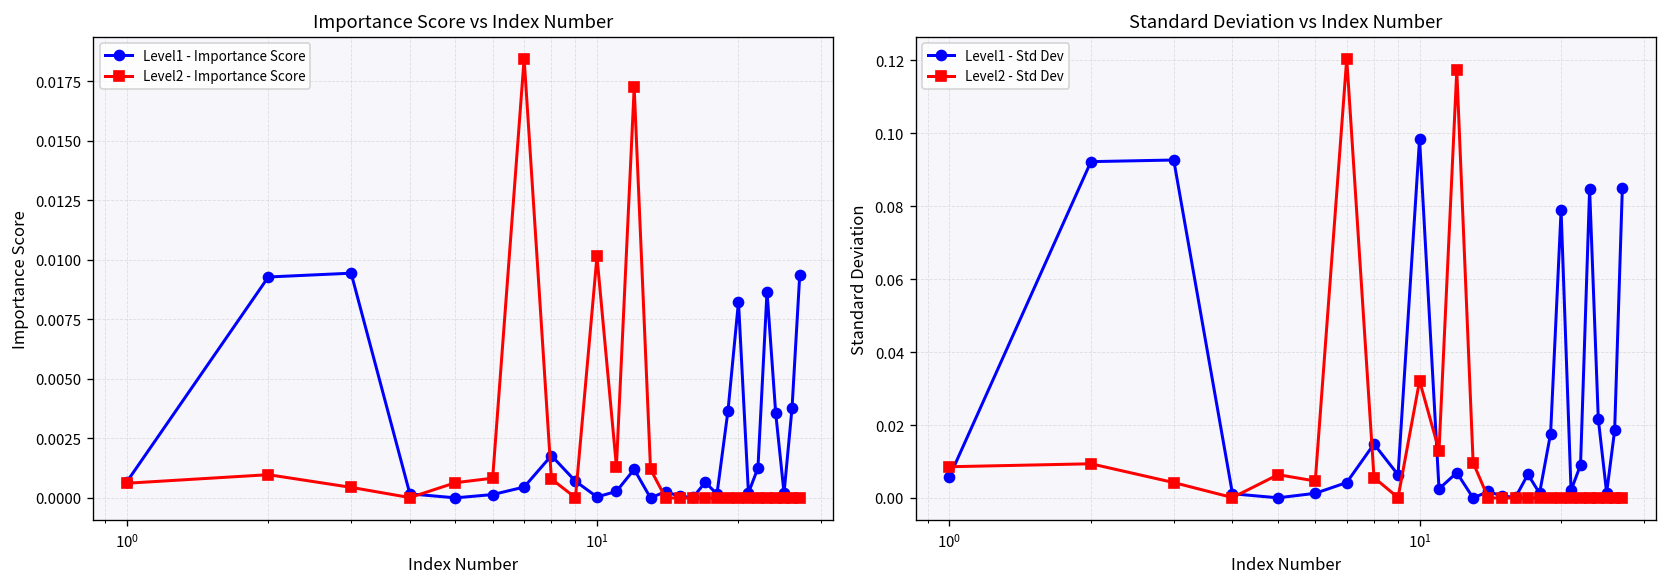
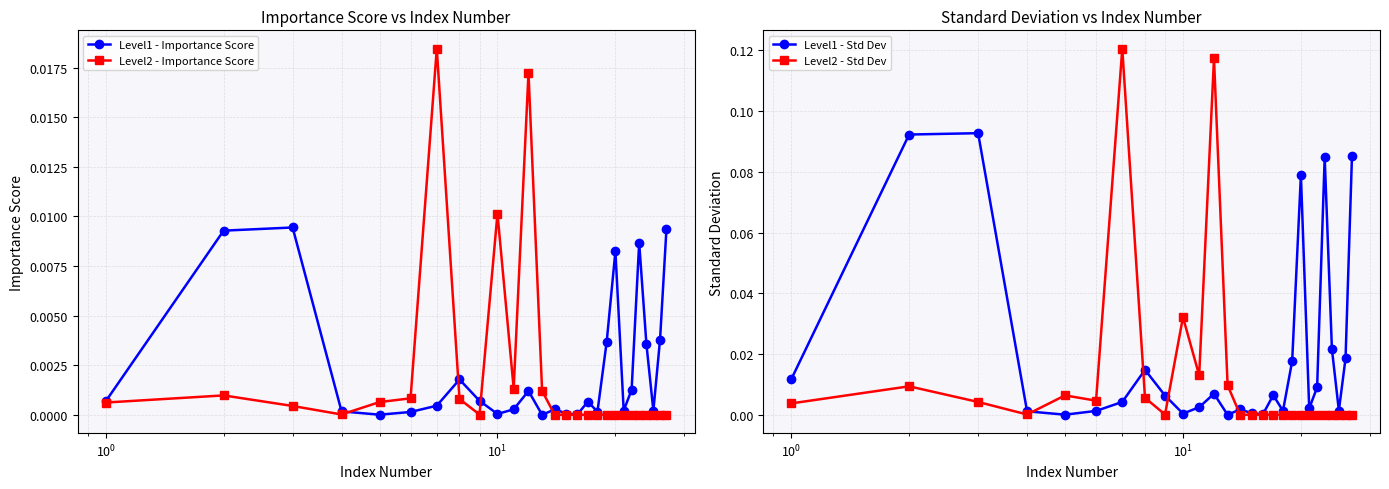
  {
    "Importance Score vs Index Number": {
      "Level1 - Importance Score": {
        "10^1": 0.0000
      },
      "Level2 - Importance Score": {
        "10^1": 0.0101
      }
    },
    "Standard Deviation vs Index Number": {
      "Level1 - Std Dev": {
-       "10^0": 0.006,
-       "10^1": 0.098
+       "10^0": 0.012,
+       "10^1": 0.000
      },
      "Level2 - Std Dev": {
-       "10^0": 0.009,
+       "10^0": 0.004,
        "10^1": 0.032
      }
    }
  }
